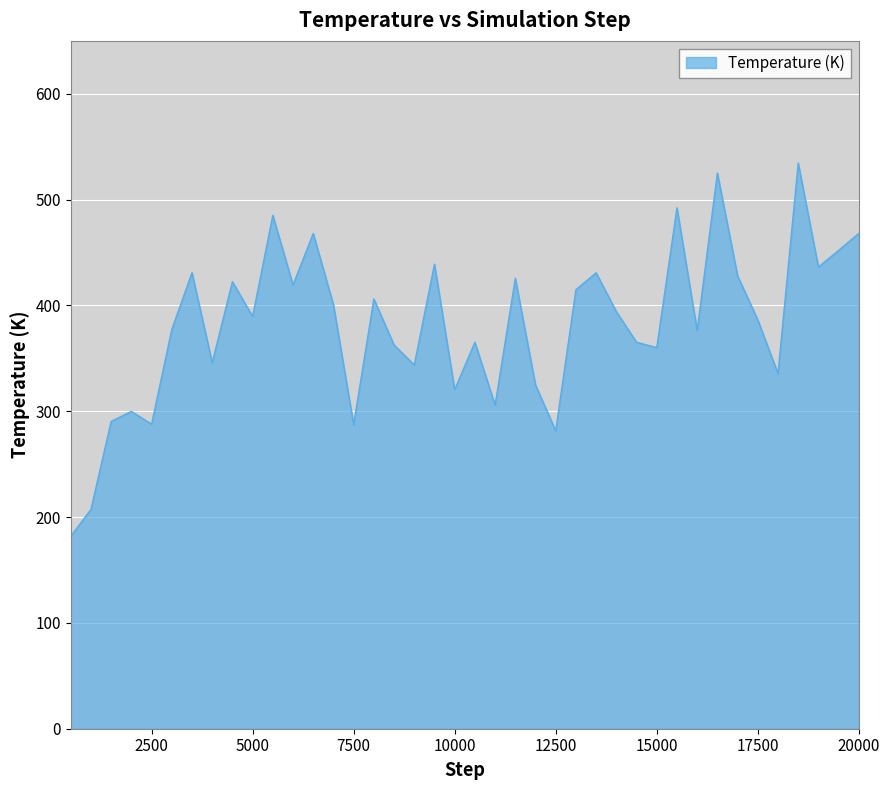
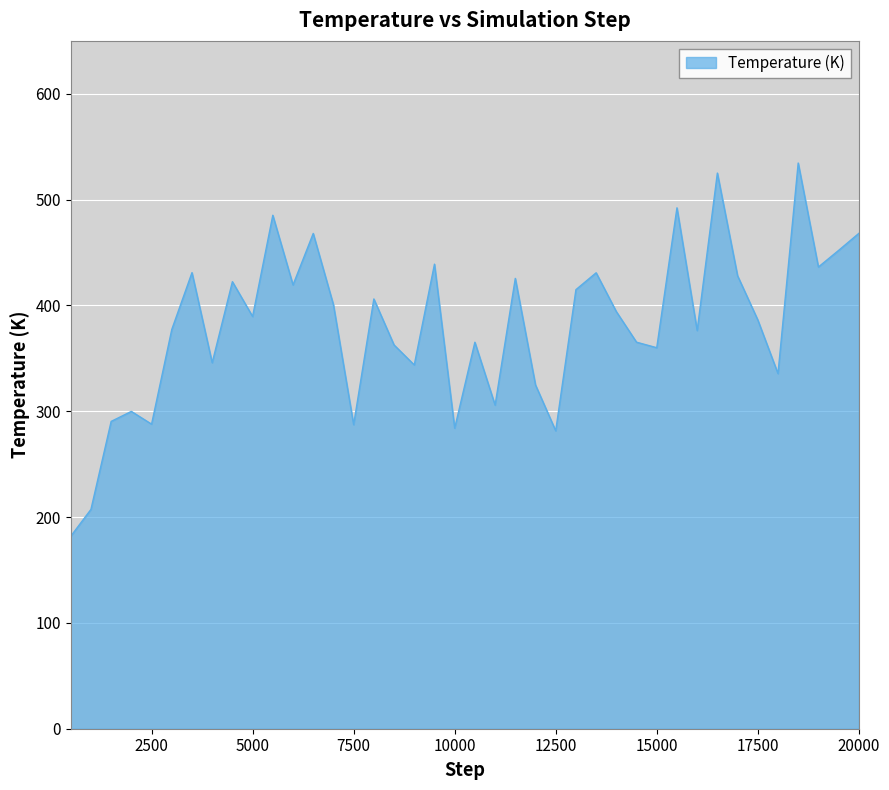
  {
    "2500": 288,
    "5000": 390,
    "7500": 287,
-   "10000": 320,
+   "10000": 284,
    "12500": 282,
    "15000": 360,
    "17500": 386,
    "20000": 468
  }
